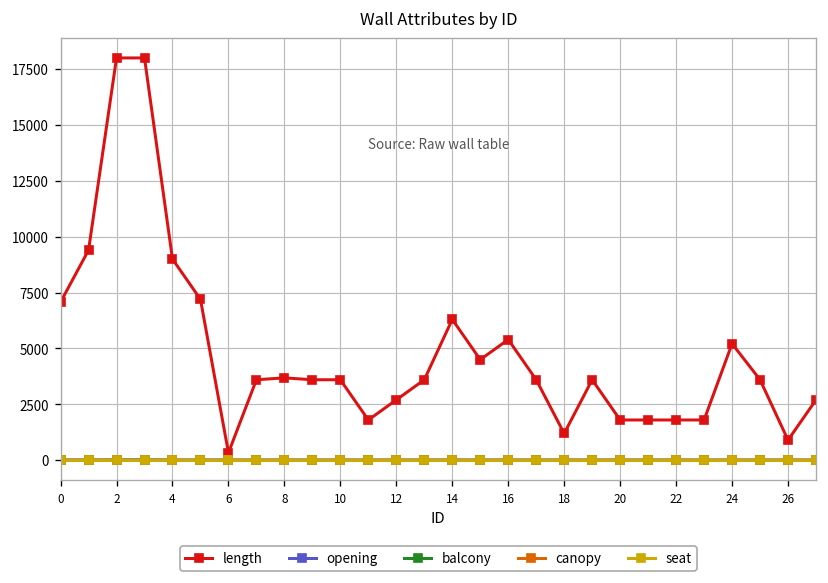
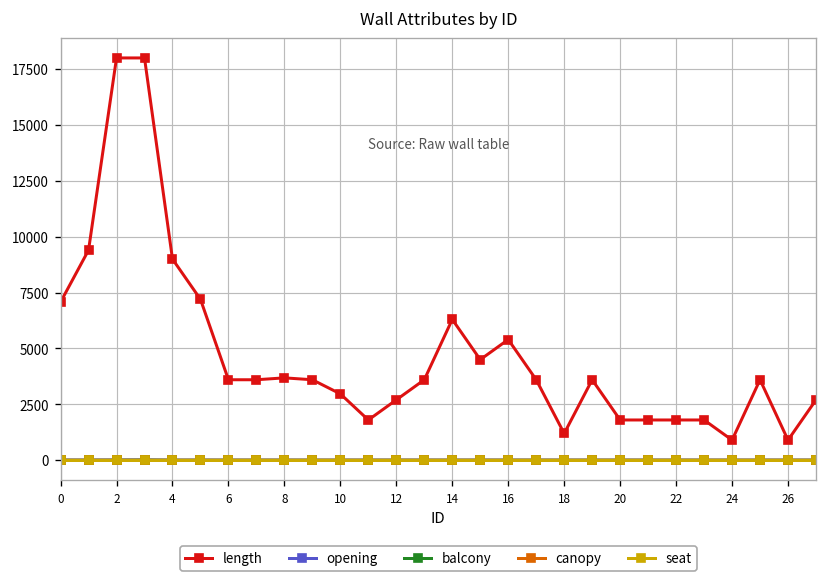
  {
    "length": {
      "0": 7100,
      "2": 18000,
      "4": 9000,
-     "6": 300,
+     "6": 3600,
      "8": 3700,
-     "10": 3600,
+     "10": 3000,
      "12": 2700,
      "14": 6300,
      "16": 5400,
      "18": 1200,
      "20": 1800,
      "22": 1800,
-     "24": 5200,
+     "24": 900,
      "26": 900
    },
    "seat": {
      "0": 0,
      "2": 0,
      "4": 0,
      "6": 0,
      "8": 0,
      "10": 0,
      "12": 0,
      "14": 0,
      "16": 0,
      "18": 0,
      "20": 0,
      "22": 0,
      "24": 0,
      "26": 0
    }
  }
